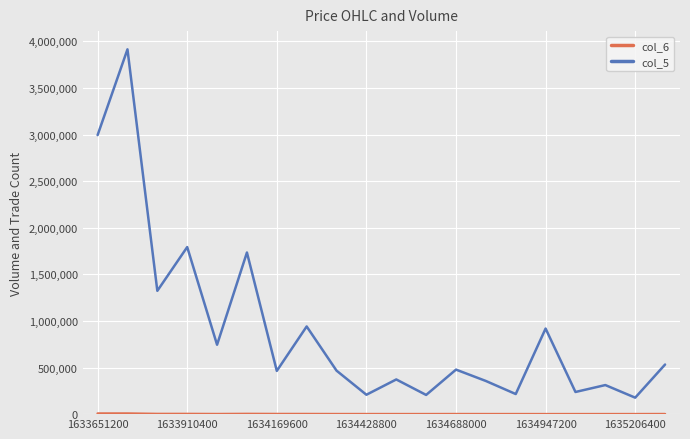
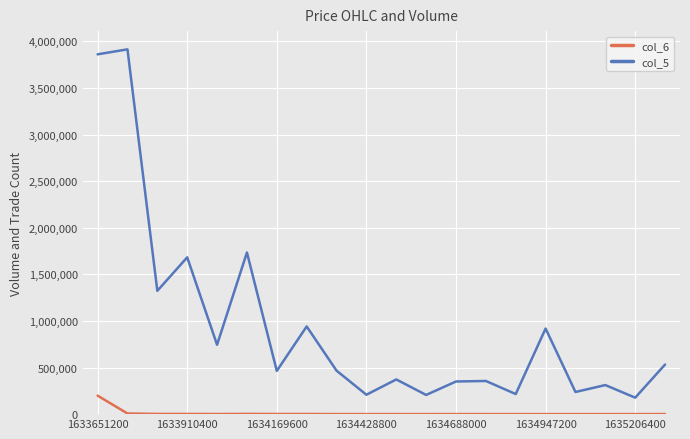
  {
    "col_6": {
-     "1633651200": "0",
+     "1633651200": "200,000",
      "1633910400": "0",
      "1634169600": "0",
      "1634428800": "0",
      "1634688000": "0",
      "1634947200": "0",
      "1635206400": "0"
    },
    "col_5": {
-     "1633651200": "3,000,000",
-     "1633910400": "1,800,000",
+     "1633651200": "3,900,000",
+     "1633910400": "1,700,000",
      "1634169600": "500,000",
      "1634428800": "200,000",
-     "1634688000": "500,000",
+     "1634688000": "400,000",
      "1634947200": "900,000",
      "1635206400": "200,000"
    }
  }
